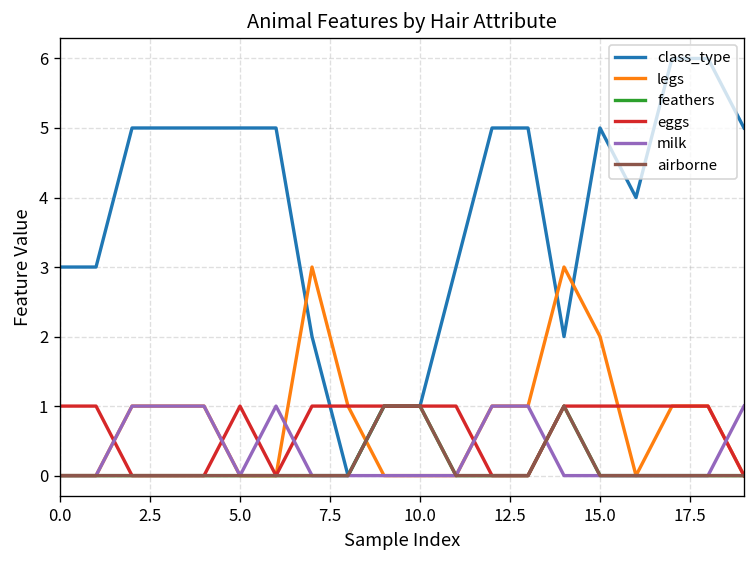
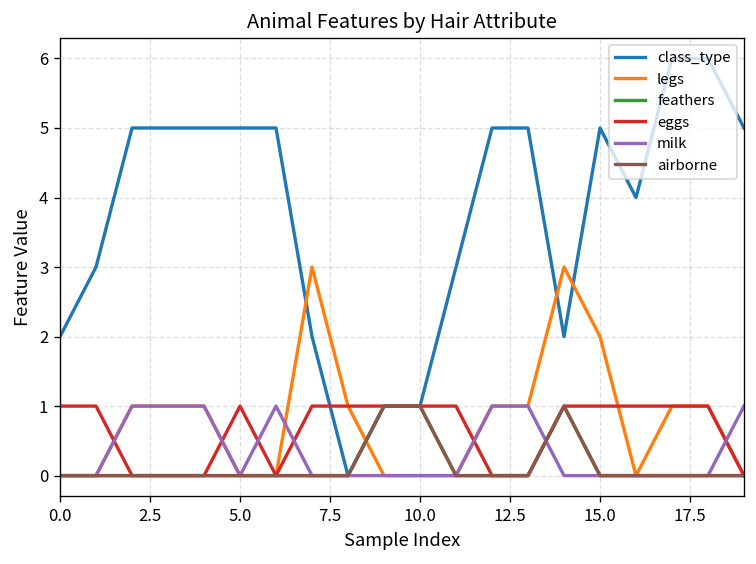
  {
    "class_type": {
-     "0.0": 3,
+     "0.0": 2,
      "5.0": 5,
      "15.0": 5
    },
    "legs": {
      "15.0": 2
    },
    "eggs": {
      "0.0": 1,
      "5.0": 1,
      "15.0": 1
    }
  }
